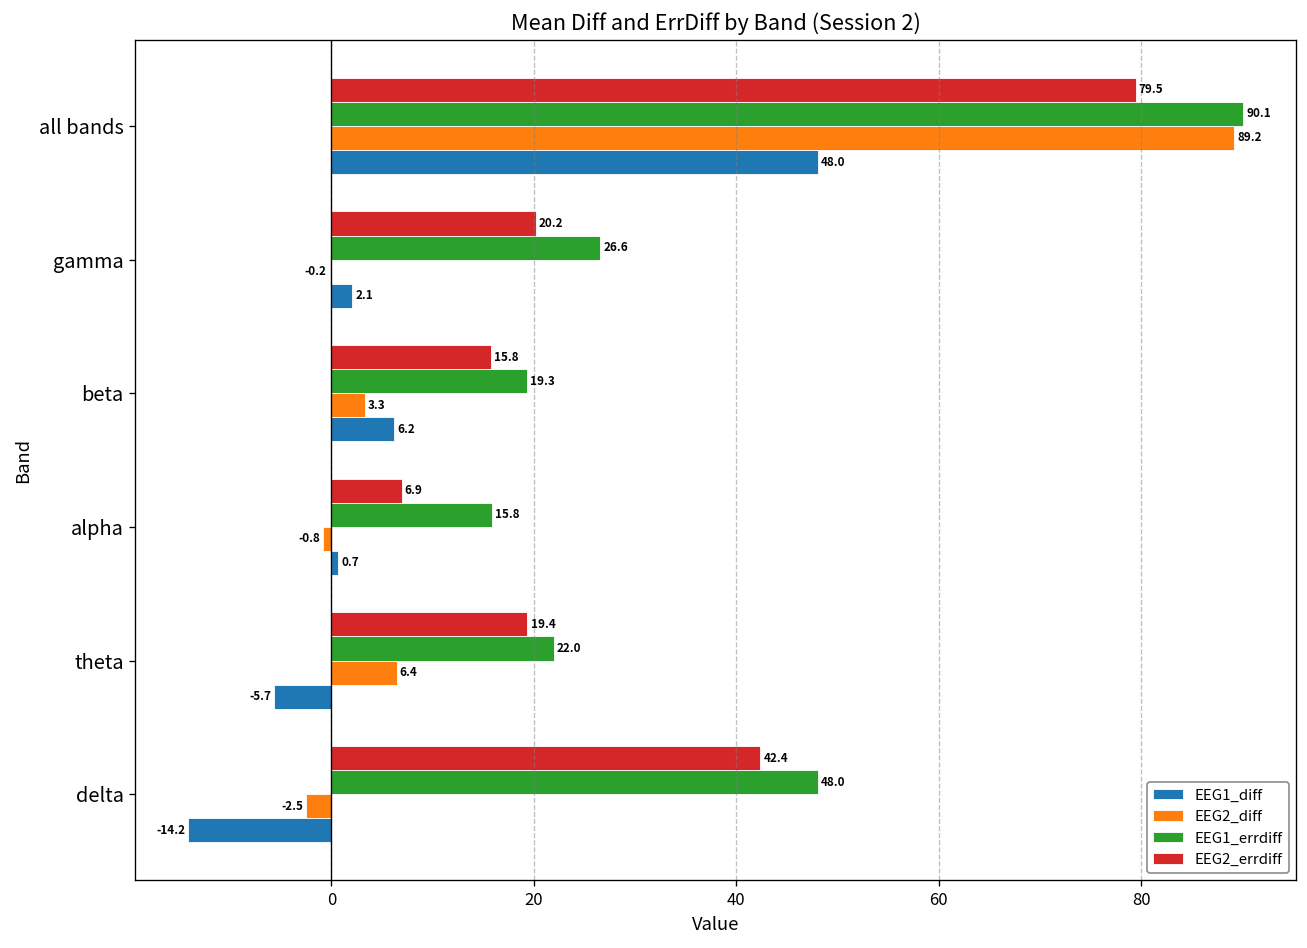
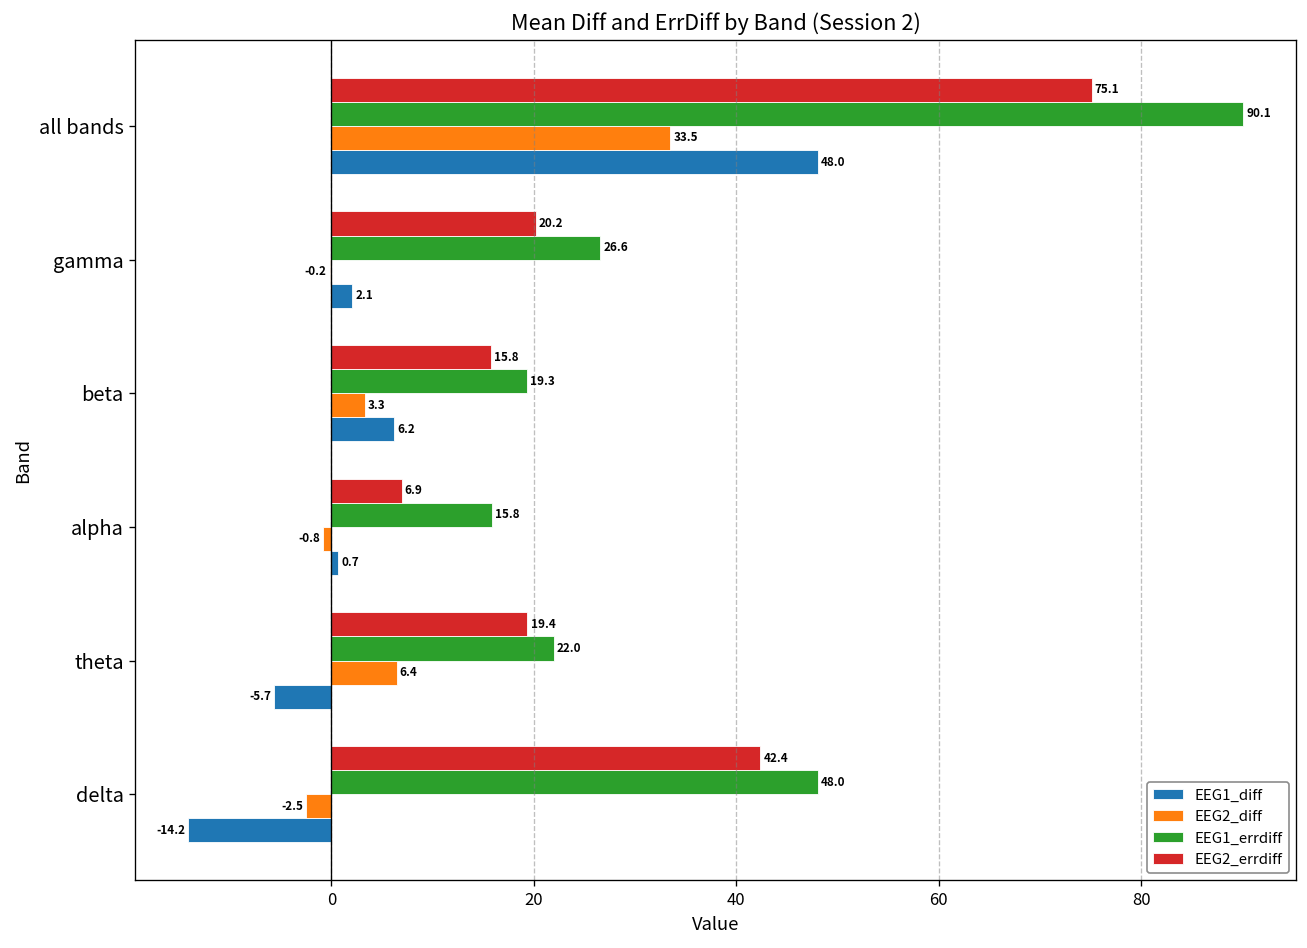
  {
    "EEG1_diff": {
      "all bands": 48.0,
      "gamma": 2.1,
      "beta": 6.2,
      "alpha": 0.7,
      "theta": -5.7,
      "delta": -14.2
    },
    "EEG2_diff": {
-     "all bands": 89.2,
+     "all bands": 33.5,
      "gamma": -0.2,
      "beta": 3.3,
      "alpha": -0.8,
      "theta": 6.4,
      "delta": -2.5
    },
    "EEG1_errdiff": {
      "all bands": 90.1,
      "gamma": 26.6,
      "beta": 19.3,
      "alpha": 15.8,
      "theta": 22.0,
      "delta": 48.0
    },
    "EEG2_errdiff": {
-     "all bands": 79.5,
+     "all bands": 75.1,
      "gamma": 20.2,
      "beta": 15.8,
      "alpha": 6.9,
      "theta": 19.4,
      "delta": 42.4
    }
  }
